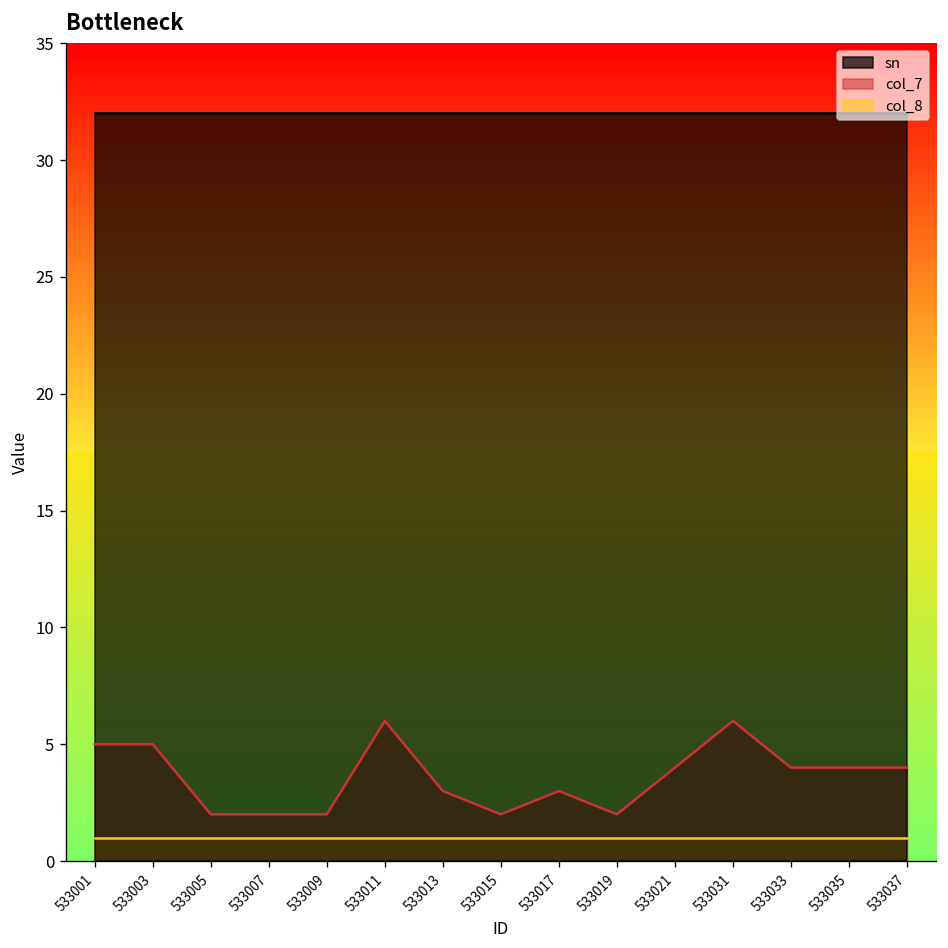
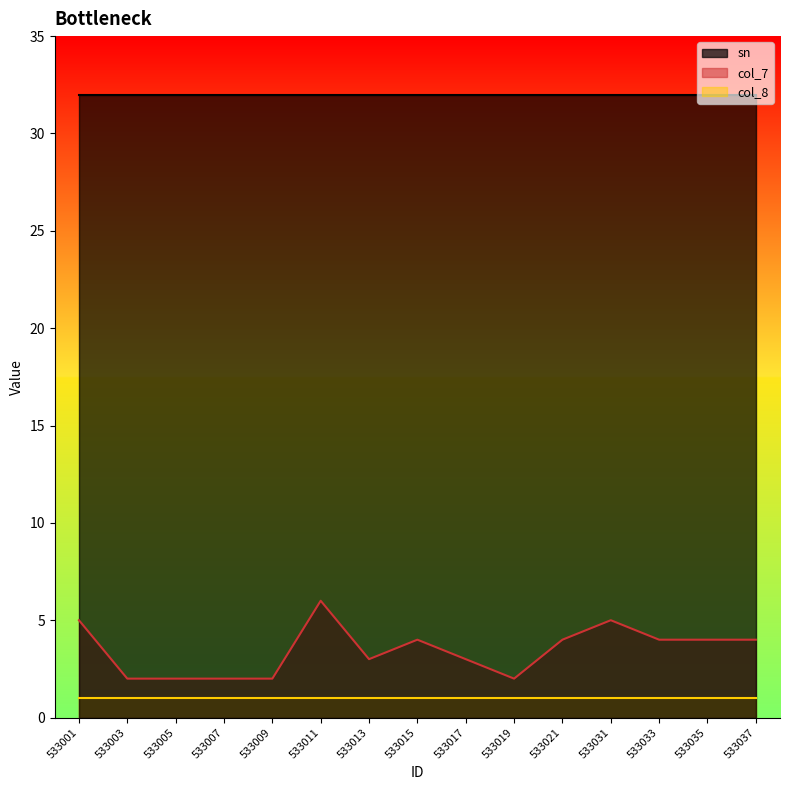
  {
    "sn": {
      "533001": 32,
      "533003": 32,
      "533005": 32,
      "533007": 32,
      "533009": 32,
      "533011": 32,
      "533013": 32,
      "533015": 32,
      "533017": 32,
      "533019": 32,
      "533021": 32,
      "533031": 32,
      "533033": 32
    },
    "col_7": {
      "533001": 5,
-     "533003": 5,
+     "533003": 2,
      "533005": 2,
      "533007": 2,
      "533009": 2,
      "533011": 6,
      "533013": 3,
-     "533015": 2,
+     "533015": 4,
      "533017": 3,
      "533019": 2,
      "533021": 4,
-     "533031": 6,
+     "533031": 5,
      "533033": 4,
      "533035": 4,
      "533037": 4
    },
    "col_8": {
      "533001": 1,
      "533003": 1,
      "533005": 1,
      "533007": 1,
      "533009": 1,
      "533011": 1,
      "533013": 1,
      "533015": 1,
      "533017": 1,
      "533019": 1,
      "533021": 1,
      "533031": 1,
      "533033": 1,
      "533035": 1,
      "533037": 1
    }
  }
